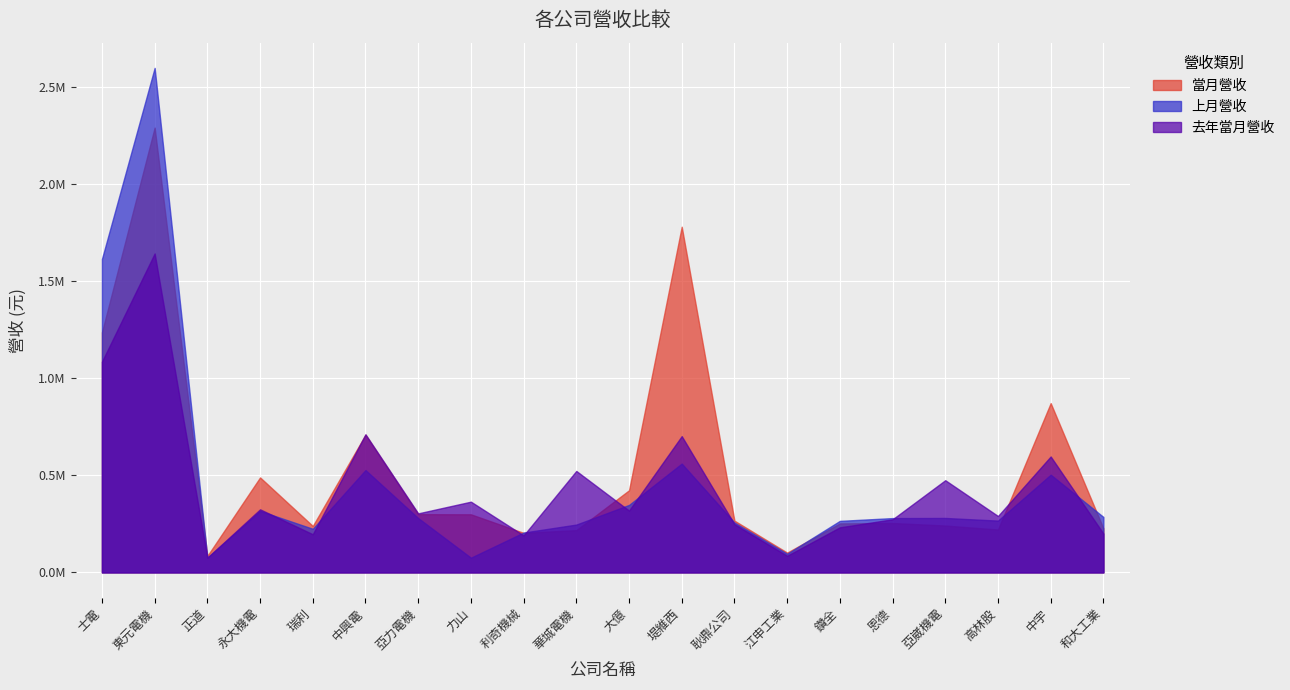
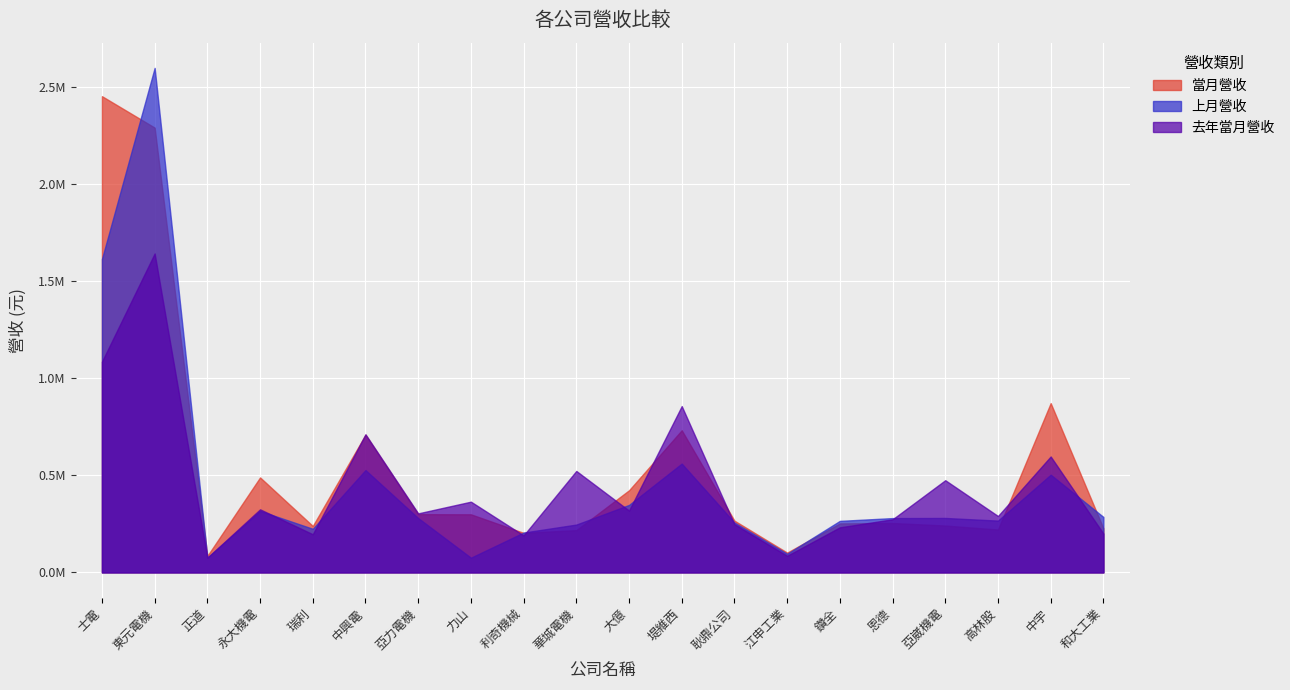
  {
    "當月營收": {
-     "士電": 1240000,
+     "士電": 2450000,
      "東元電機": 2290000,
      "永大機電": 490000,
      "瑞利": 240000,
      "力山": 300000,
      "華城電機": 220000,
      "大億": 420000,
-     "堤維西": 1780000,
+     "堤維西": 730000,
      "恩德": 250000,
      "亞崴機電": 240000,
      "高林股": 220000,
      "中宇": 870000,
      "和大工業": 230000
    },
    "上月營收": {
      "士電": 1610000,
      "東元電機": 2600000,
      "瑞利": 220000,
      "中興電": 530000,
      "亞力電機": 280000,
      "力山": 80000,
      "華城電機": 250000,
      "大億": 350000,
      "堤維西": 560000,
      "亞崴機電": 280000,
      "高林股": 270000,
      "中宇": 500000,
      "和大工業": 290000
    },
    "去年當月營收": {
      "士電": 1080000,
      "東元電機": 1640000,
      "瑞利": 200000,
      "力山": 360000,
      "華城電機": 520000,
      "大億": 320000,
-     "堤維西": 700000,
+     "堤維西": 860000,
      "鑽全": 230000,
      "亞崴機電": 470000,
      "高林股": 290000,
      "中宇": 600000,
      "和大工業": 200000
    }
  }
